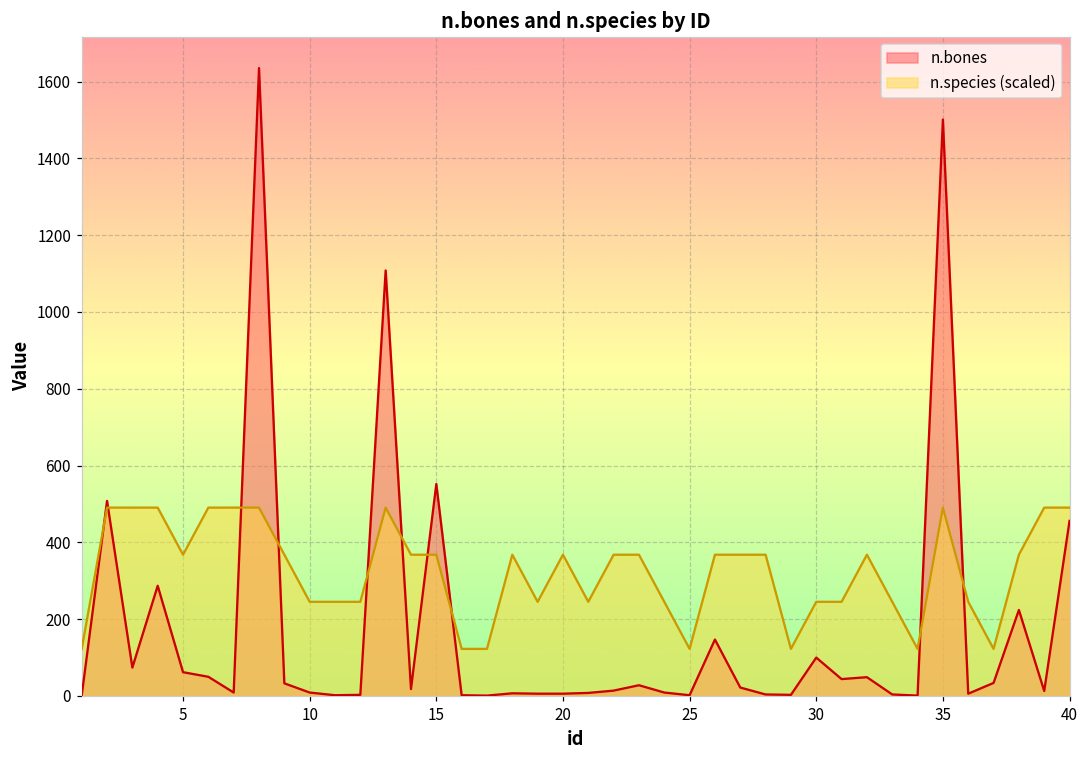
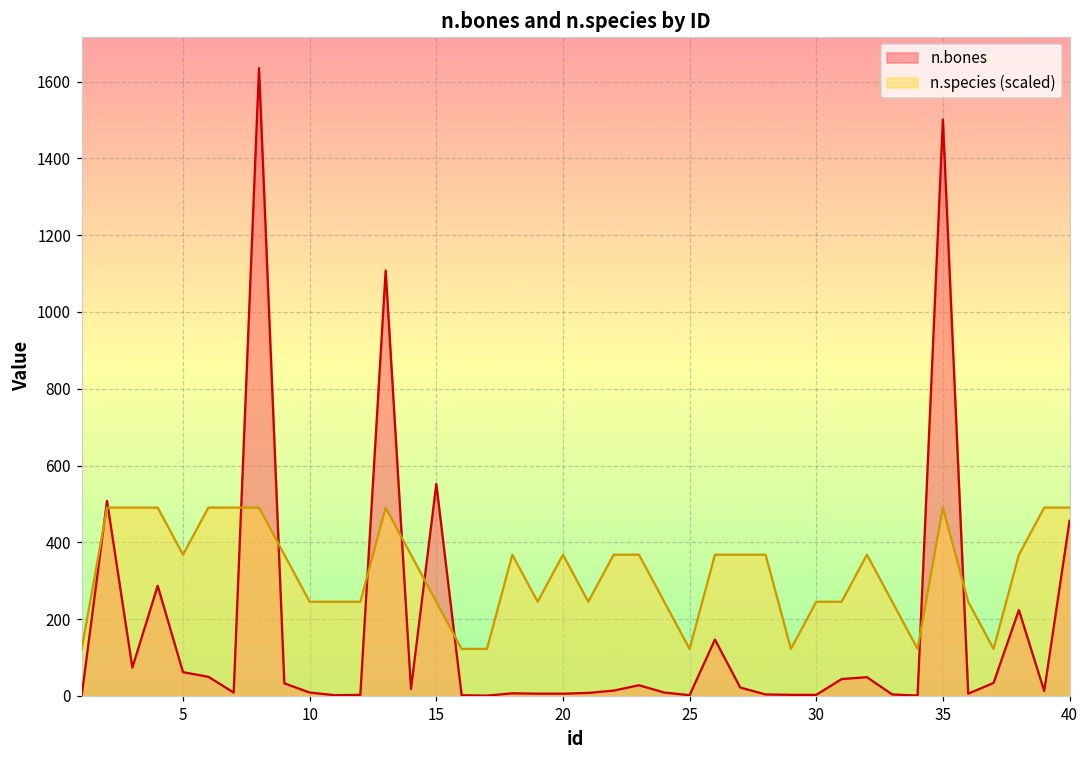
  {
    "n.bones": {
      "5": 60,
      "10": 10,
      "15": 550,
      "20": 10,
      "25": 0,
-     "30": 100,
+     "30": 0,
      "35": 1500,
      "40": 460
    },
    "n.species (scaled)": {
      "5": 370,
      "10": 250,
-     "15": 370,
+     "15": 250,
      "20": 370,
      "25": 120,
      "30": 250,
      "35": 490,
      "40": 490
    }
  }
